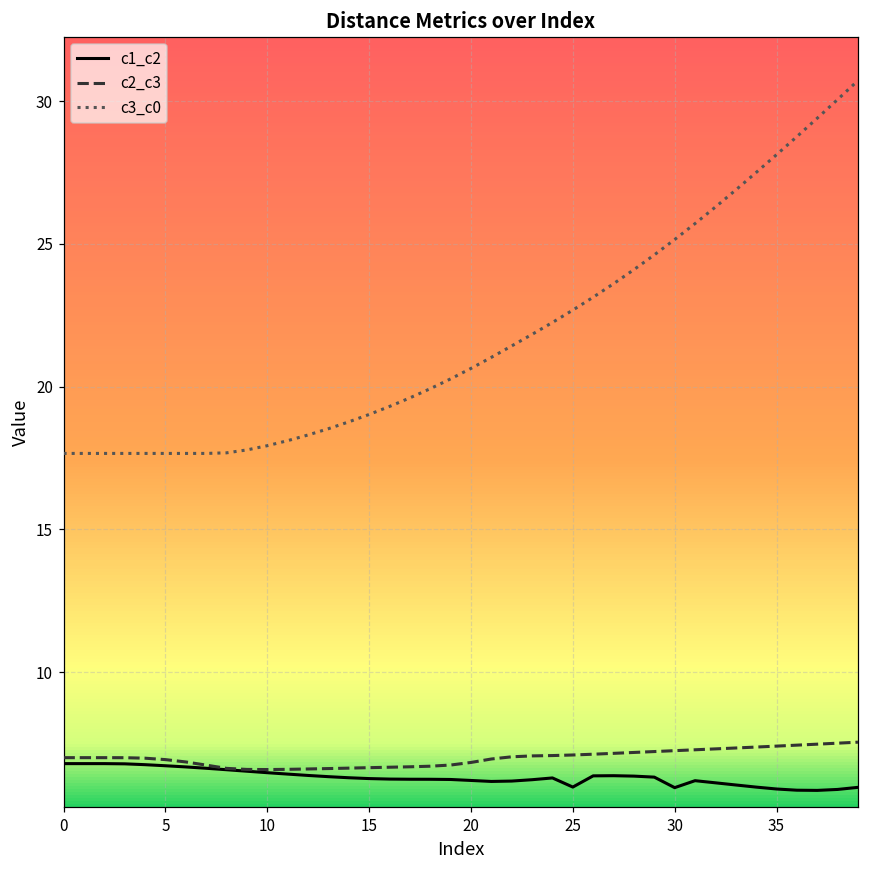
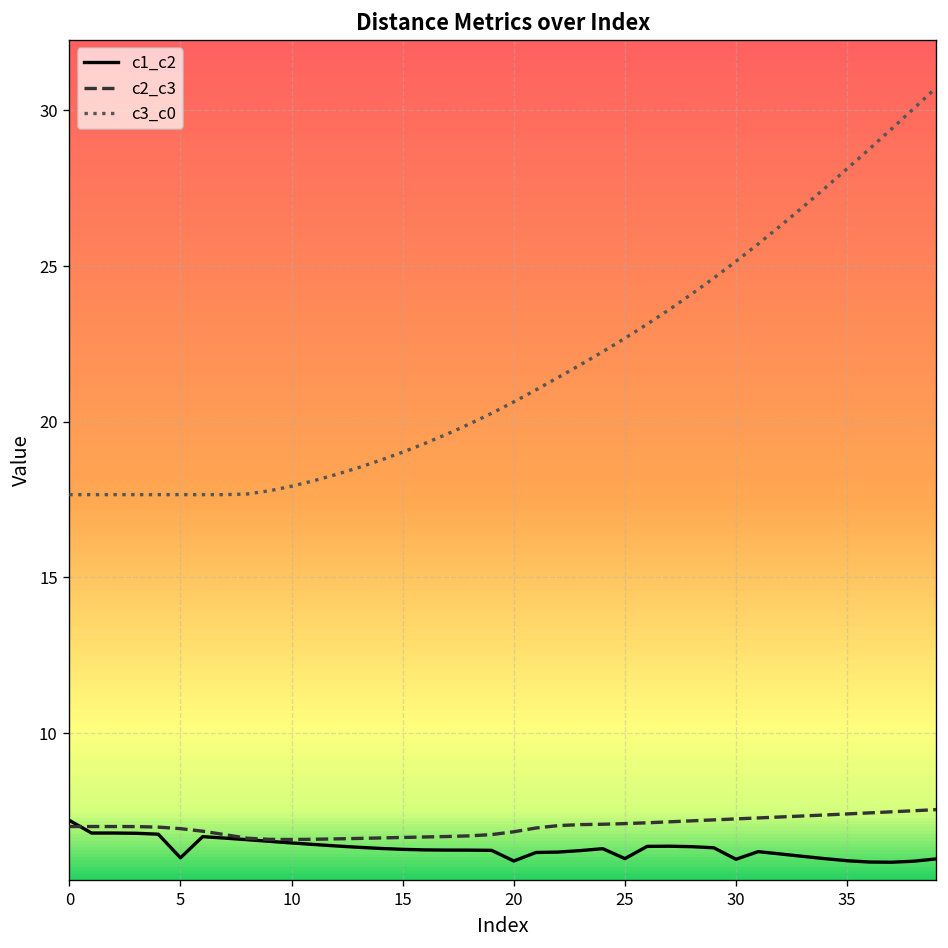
  {
    "c1_c2": {
-     "0": 6.8,
-     "5": 6.7,
+     "0": 7.2,
+     "5": 6.0,
      "10": 6.5,
      "15": 6.3,
-     "20": 6.2,
+     "20": 5.9,
      "25": 6.0,
      "30": 5.9,
      "35": 5.9
    }
  }
